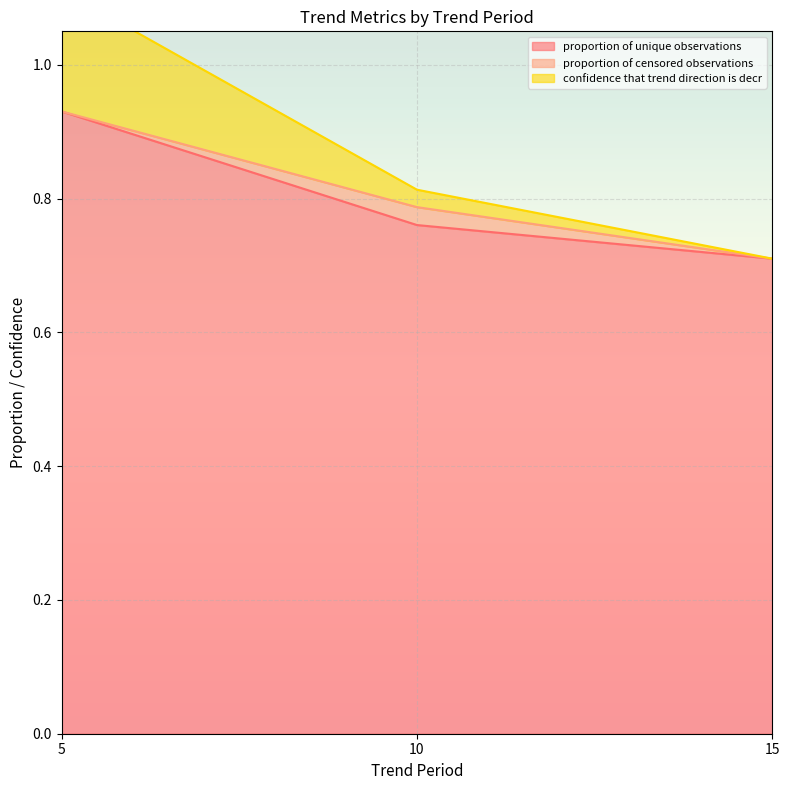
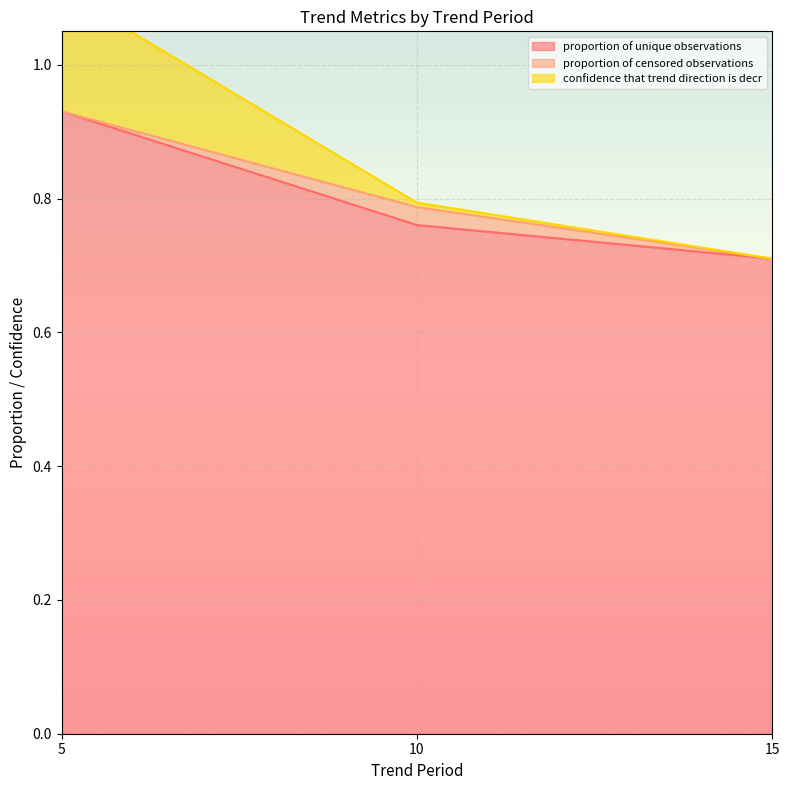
  {
    "confidence that trend direction is decr": {
-     "10": 0.03
+     "10": 0.01
    }
  }
